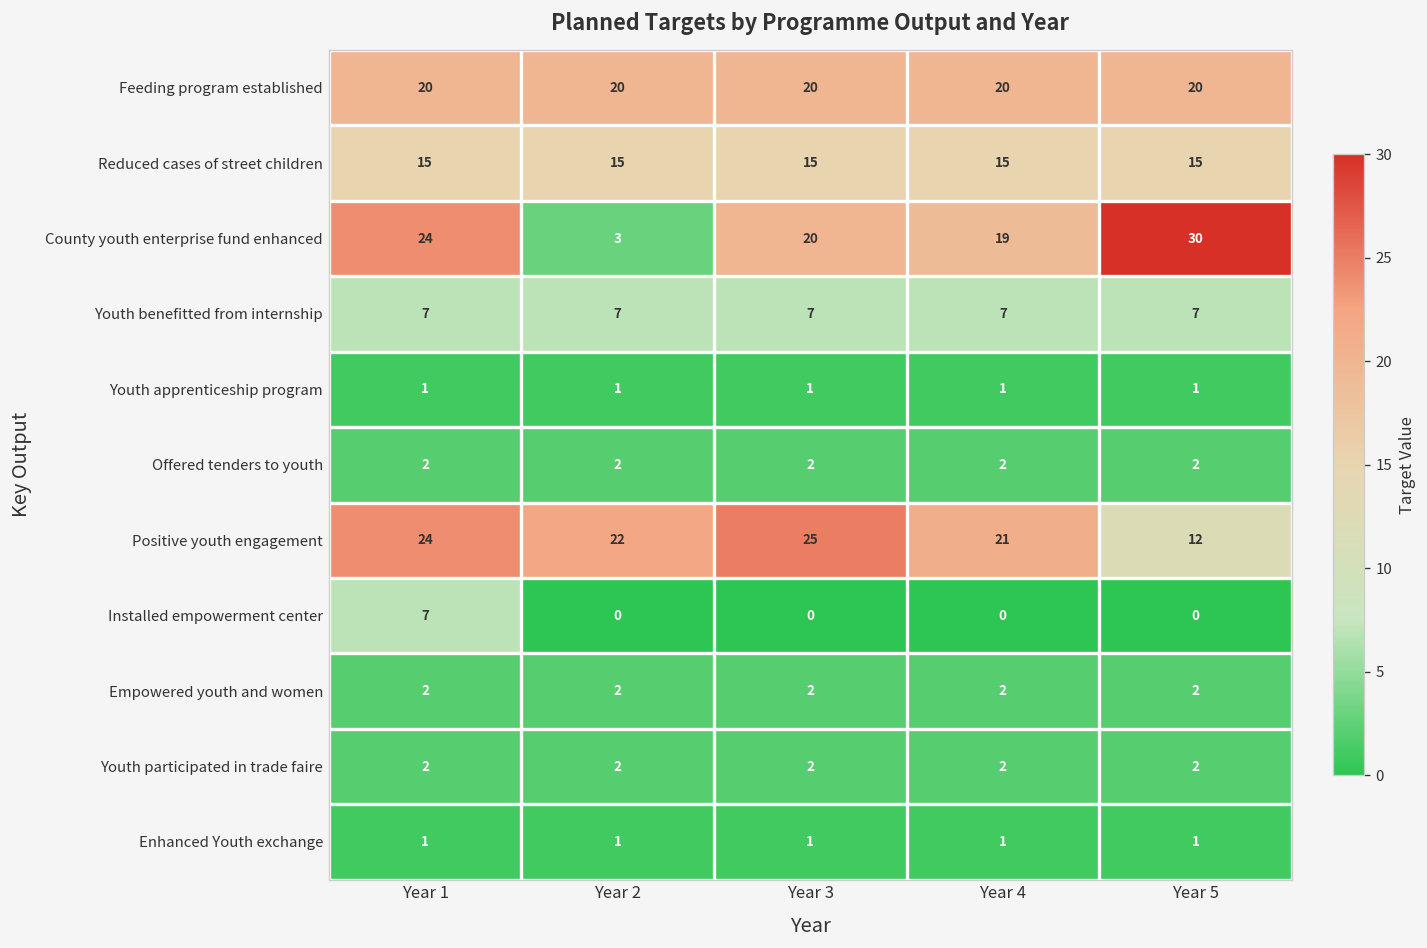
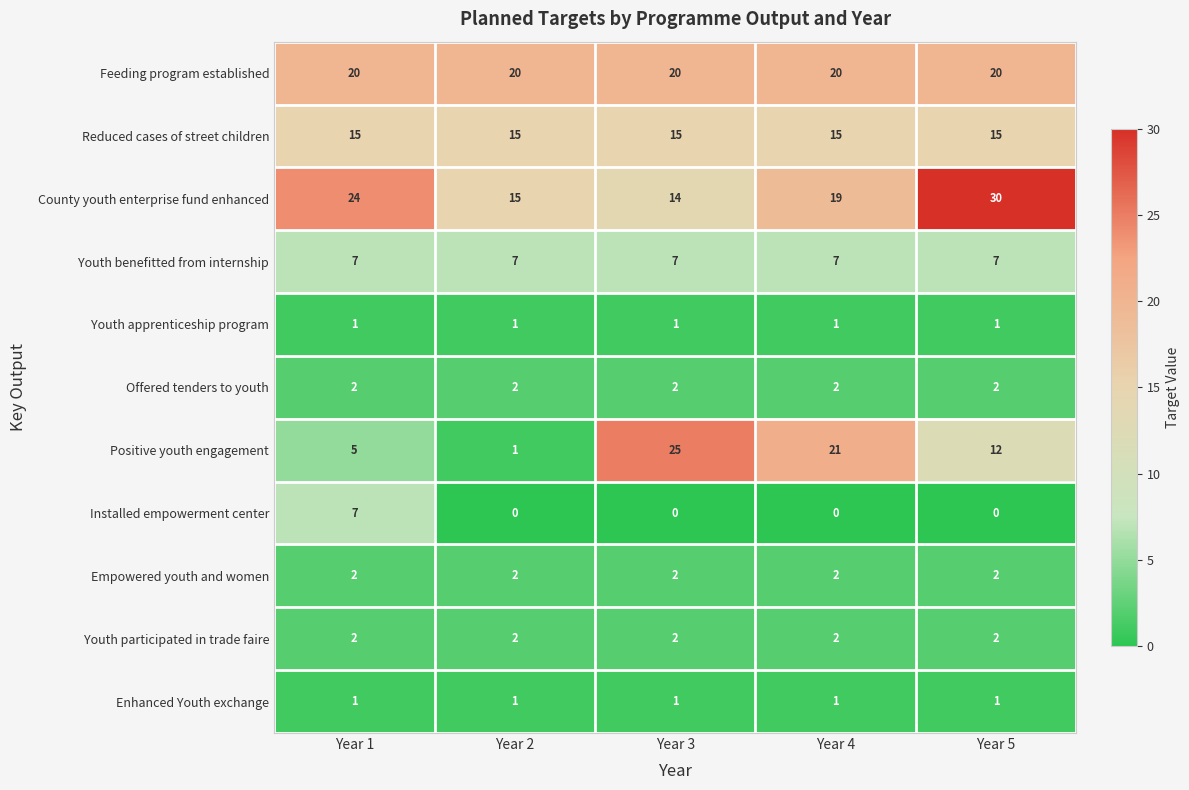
  {
    "Feeding program established": {
      "Year 1": 20,
      "Year 2": 20,
      "Year 3": 20,
      "Year 4": 20,
      "Year 5": 20
    },
    "Reduced cases of street children": {
      "Year 1": 15,
      "Year 2": 15,
      "Year 3": 15,
      "Year 4": 15,
      "Year 5": 15
    },
    "County youth enterprise fund enhanced": {
      "Year 1": 24,
-     "Year 2": 3,
-     "Year 3": 20,
+     "Year 2": 15,
+     "Year 3": 14,
      "Year 4": 19,
      "Year 5": 30
    },
    "Youth benefitted from internship": {
      "Year 1": 7,
      "Year 2": 7,
      "Year 3": 7,
      "Year 4": 7,
      "Year 5": 7
    },
    "Youth apprenticeship program": {
      "Year 1": 1,
      "Year 2": 1,
      "Year 3": 1,
      "Year 4": 1,
      "Year 5": 1
    },
    "Offered tenders to youth": {
      "Year 1": 2,
      "Year 2": 2,
      "Year 3": 2,
      "Year 4": 2,
      "Year 5": 2
    },
    "Positive youth engagement": {
-     "Year 1": 24,
-     "Year 2": 22,
+     "Year 1": 5,
+     "Year 2": 1,
      "Year 3": 25,
      "Year 4": 21,
      "Year 5": 12
    },
    "Installed empowerment center": {
      "Year 1": 7,
      "Year 2": 0,
      "Year 3": 0,
      "Year 4": 0,
      "Year 5": 0
    },
    "Empowered youth and women": {
      "Year 1": 2,
      "Year 2": 2,
      "Year 3": 2,
      "Year 4": 2,
      "Year 5": 2
    },
    "Youth participated in trade faire": {
      "Year 1": 2,
      "Year 2": 2,
      "Year 3": 2,
      "Year 4": 2,
      "Year 5": 2
    },
    "Enhanced Youth exchange": {
      "Year 1": 1,
      "Year 2": 1,
      "Year 3": 1,
      "Year 4": 1,
      "Year 5": 1
    }
  }
